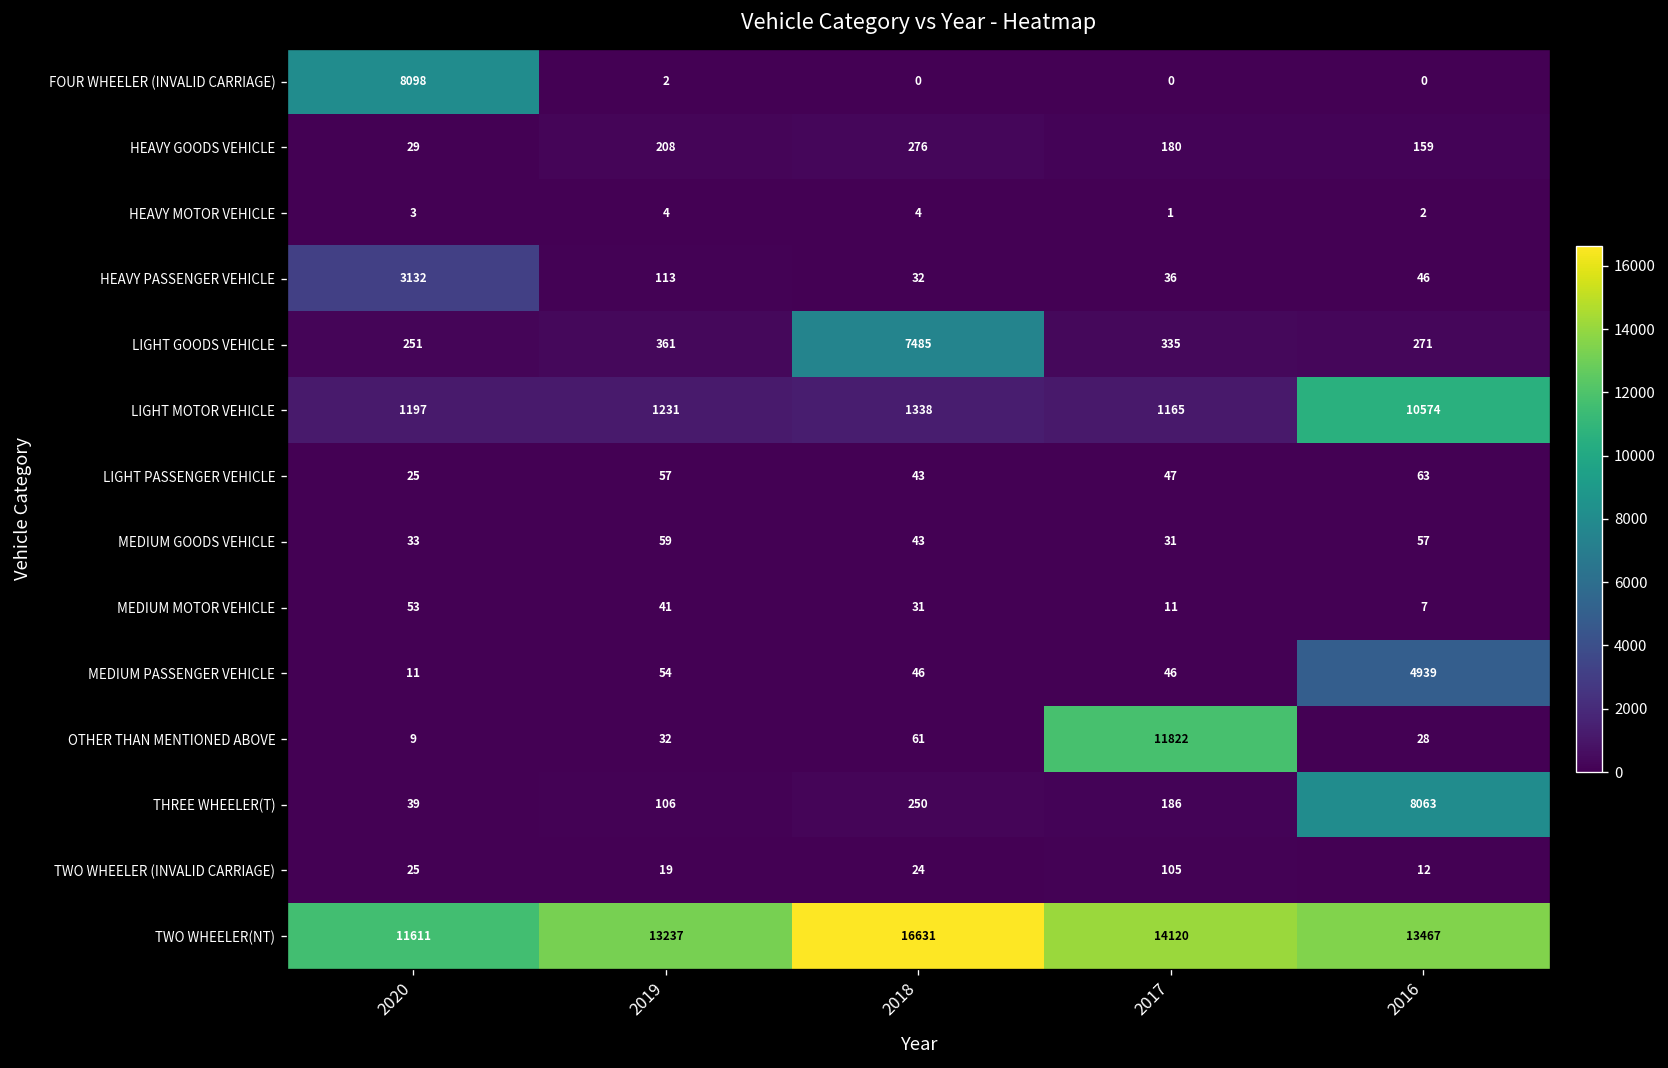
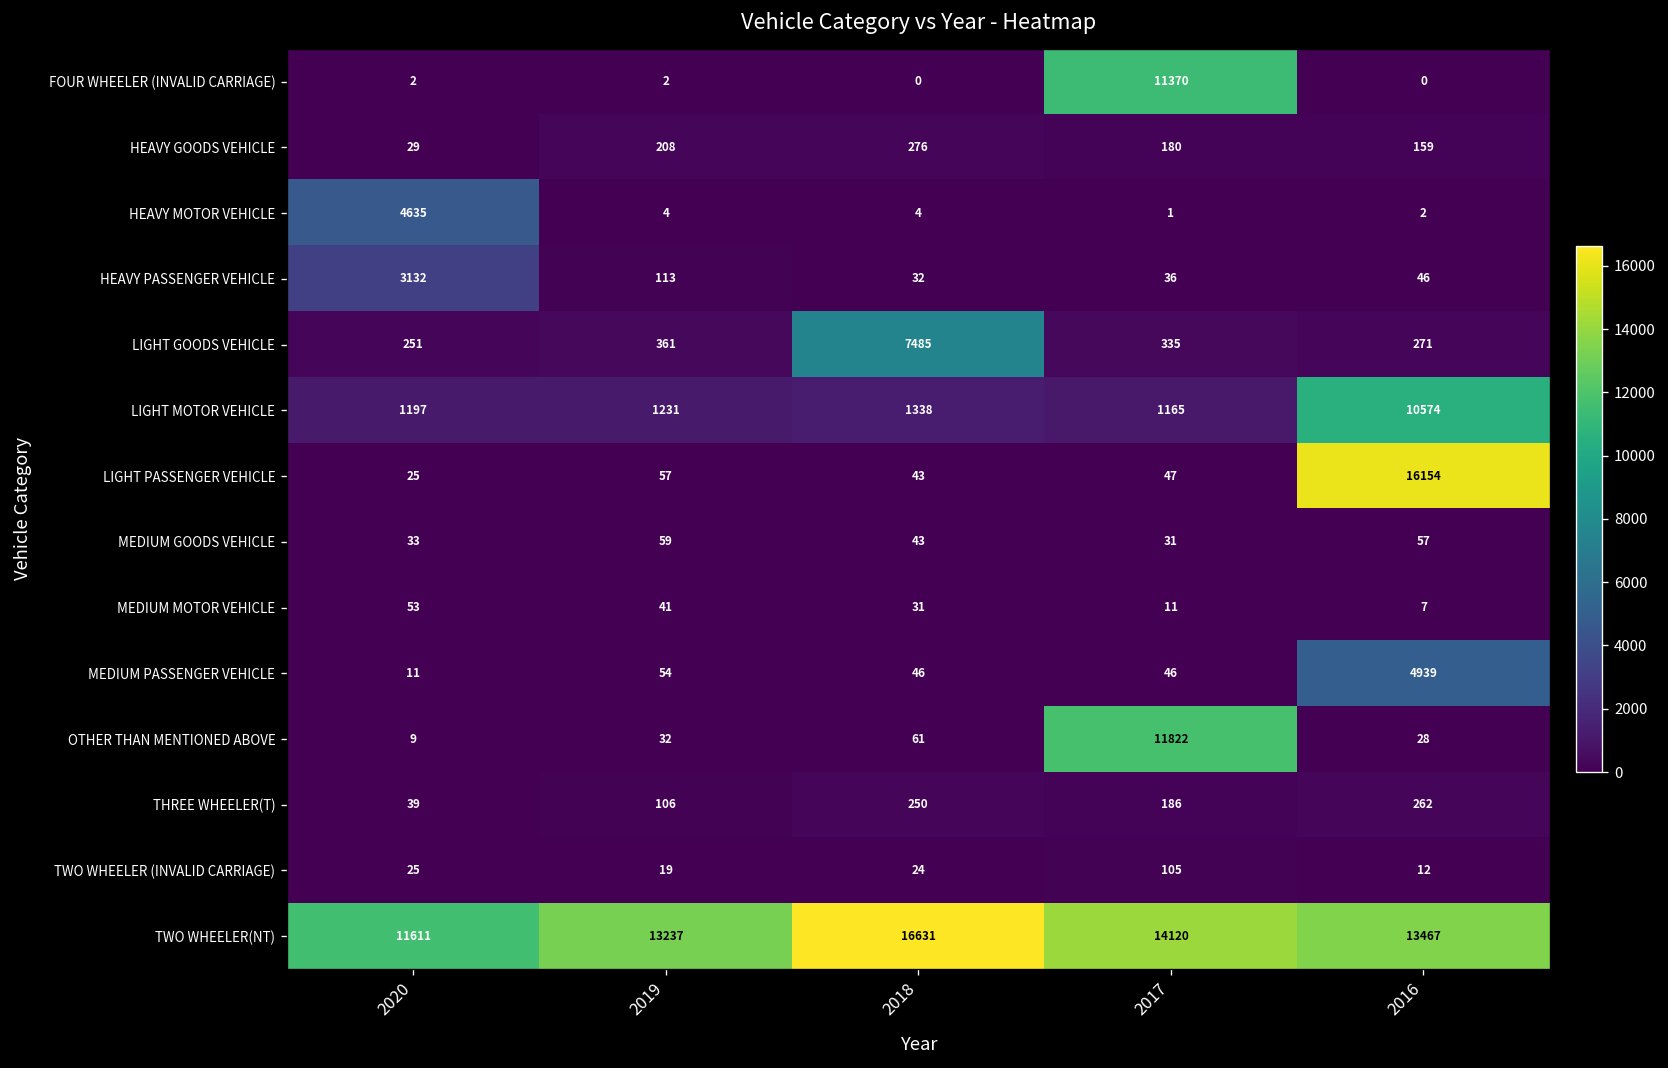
  {
    "FOUR WHEELER (INVALID CARRIAGE)": {
-     "2020": 8098,
+     "2020": 2,
      "2019": 2,
      "2018": 0,
-     "2017": 0,
+     "2017": 11370,
      "2016": 0
    },
    "HEAVY GOODS VEHICLE": {
      "2020": 29,
      "2019": 208,
      "2018": 276,
      "2017": 180,
      "2016": 159
    },
    "HEAVY MOTOR VEHICLE": {
-     "2020": 3,
+     "2020": 4635,
      "2019": 4,
      "2018": 4,
      "2017": 1,
      "2016": 2
    },
    "HEAVY PASSENGER VEHICLE": {
      "2020": 3132,
      "2019": 113,
      "2018": 32,
      "2017": 36,
      "2016": 46
    },
    "LIGHT GOODS VEHICLE": {
      "2020": 251,
      "2019": 361,
      "2018": 7485,
      "2017": 335,
      "2016": 271
    },
    "LIGHT MOTOR VEHICLE": {
      "2020": 1197,
      "2019": 1231,
      "2018": 1338,
      "2017": 1165,
      "2016": 10574
    },
    "LIGHT PASSENGER VEHICLE": {
      "2020": 25,
      "2019": 57,
      "2018": 43,
      "2017": 47,
-     "2016": 63
+     "2016": 16154
    },
    "MEDIUM GOODS VEHICLE": {
      "2020": 33,
      "2019": 59,
      "2018": 43,
      "2017": 31,
      "2016": 57
    },
    "MEDIUM MOTOR VEHICLE": {
      "2020": 53,
      "2019": 41,
      "2018": 31,
      "2017": 11,
      "2016": 7
    },
    "MEDIUM PASSENGER VEHICLE": {
      "2020": 11,
      "2019": 54,
      "2018": 46,
      "2017": 46,
      "2016": 4939
    },
    "OTHER THAN MENTIONED ABOVE": {
      "2020": 9,
      "2019": 32,
      "2018": 61,
      "2017": 11822,
      "2016": 28
    },
    "THREE WHEELER(T)": {
      "2020": 39,
      "2019": 106,
      "2018": 250,
      "2017": 186,
-     "2016": 8063
+     "2016": 262
    },
    "TWO WHEELER (INVALID CARRIAGE)": {
      "2020": 25,
      "2019": 19,
      "2018": 24,
      "2017": 105,
      "2016": 12
    },
    "TWO WHEELER(NT)": {
      "2020": 11611,
      "2019": 13237,
      "2018": 16631,
      "2017": 14120,
      "2016": 13467
    }
  }
